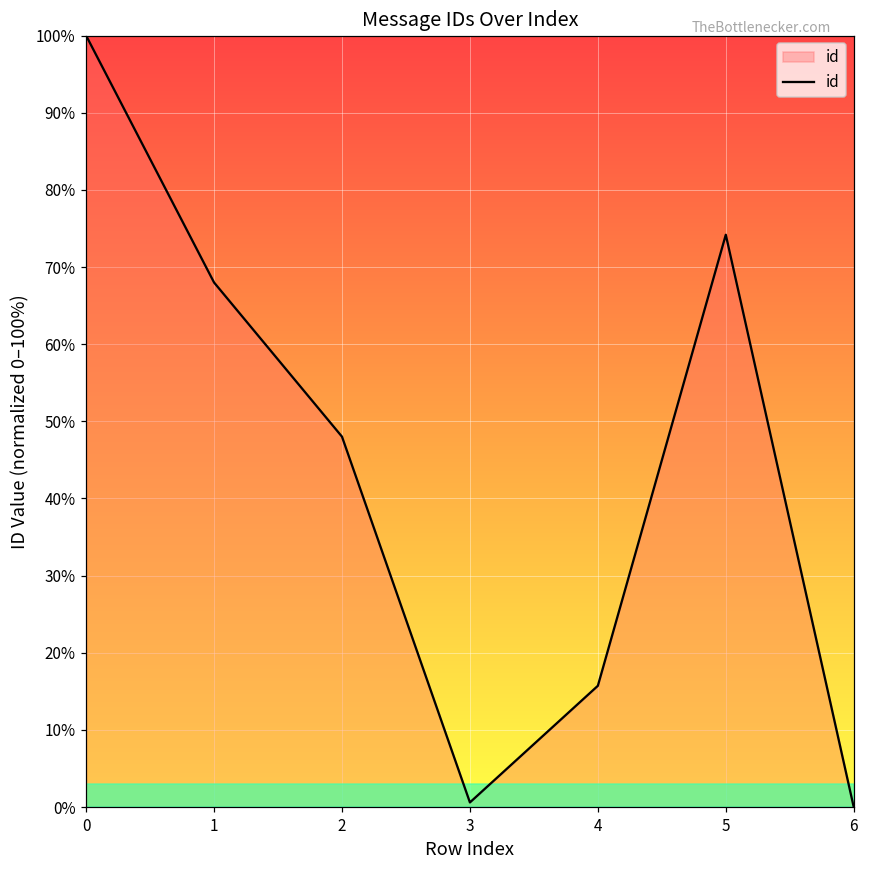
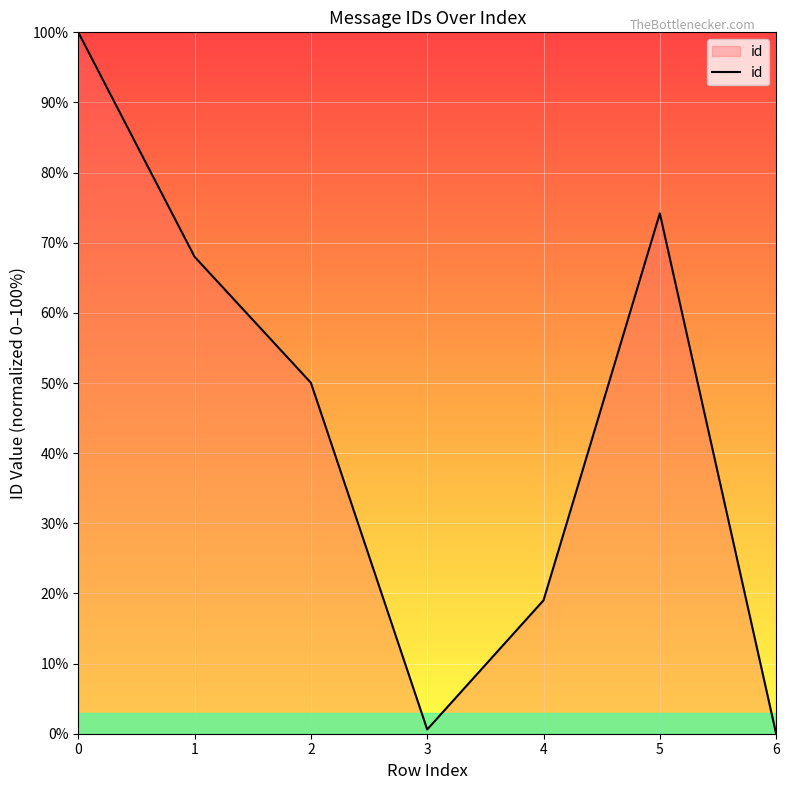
  {
    "0": "100%",
    "1": "68%",
-   "2": "48%",
-   "4": "16%",
+   "2": "50%",
+   "4": "19%",
    "5": "74%"
  }
